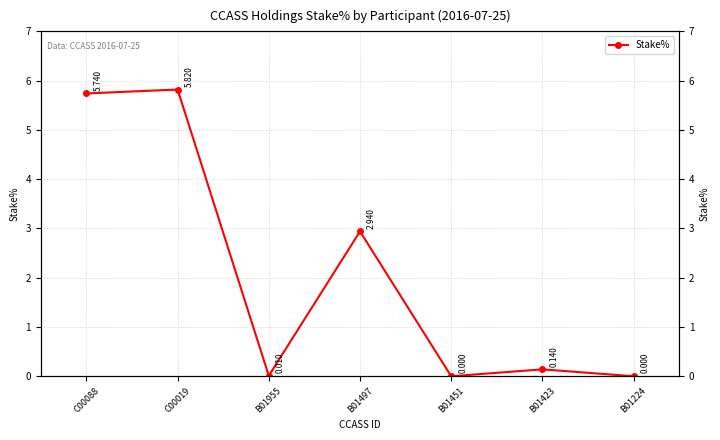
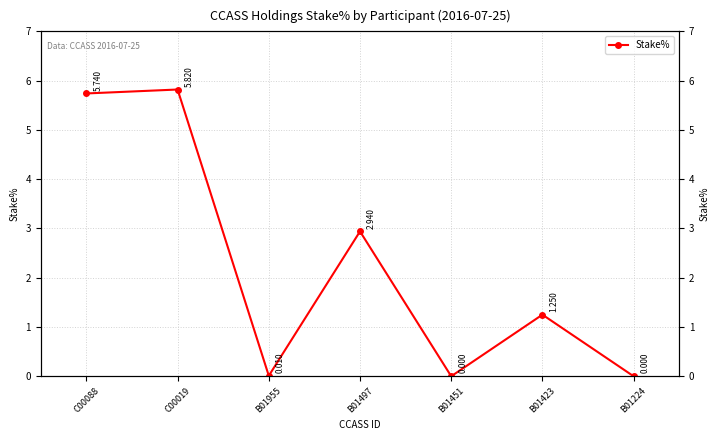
  {
    "C00088": 5.740,
    "C00019": 5.820,
    "B01955": 0.010,
    "B01497": 2.940,
    "B01451": 0.000,
-   "B01423": 0.140,
+   "B01423": 1.250,
    "B01224": 0.000
  }
